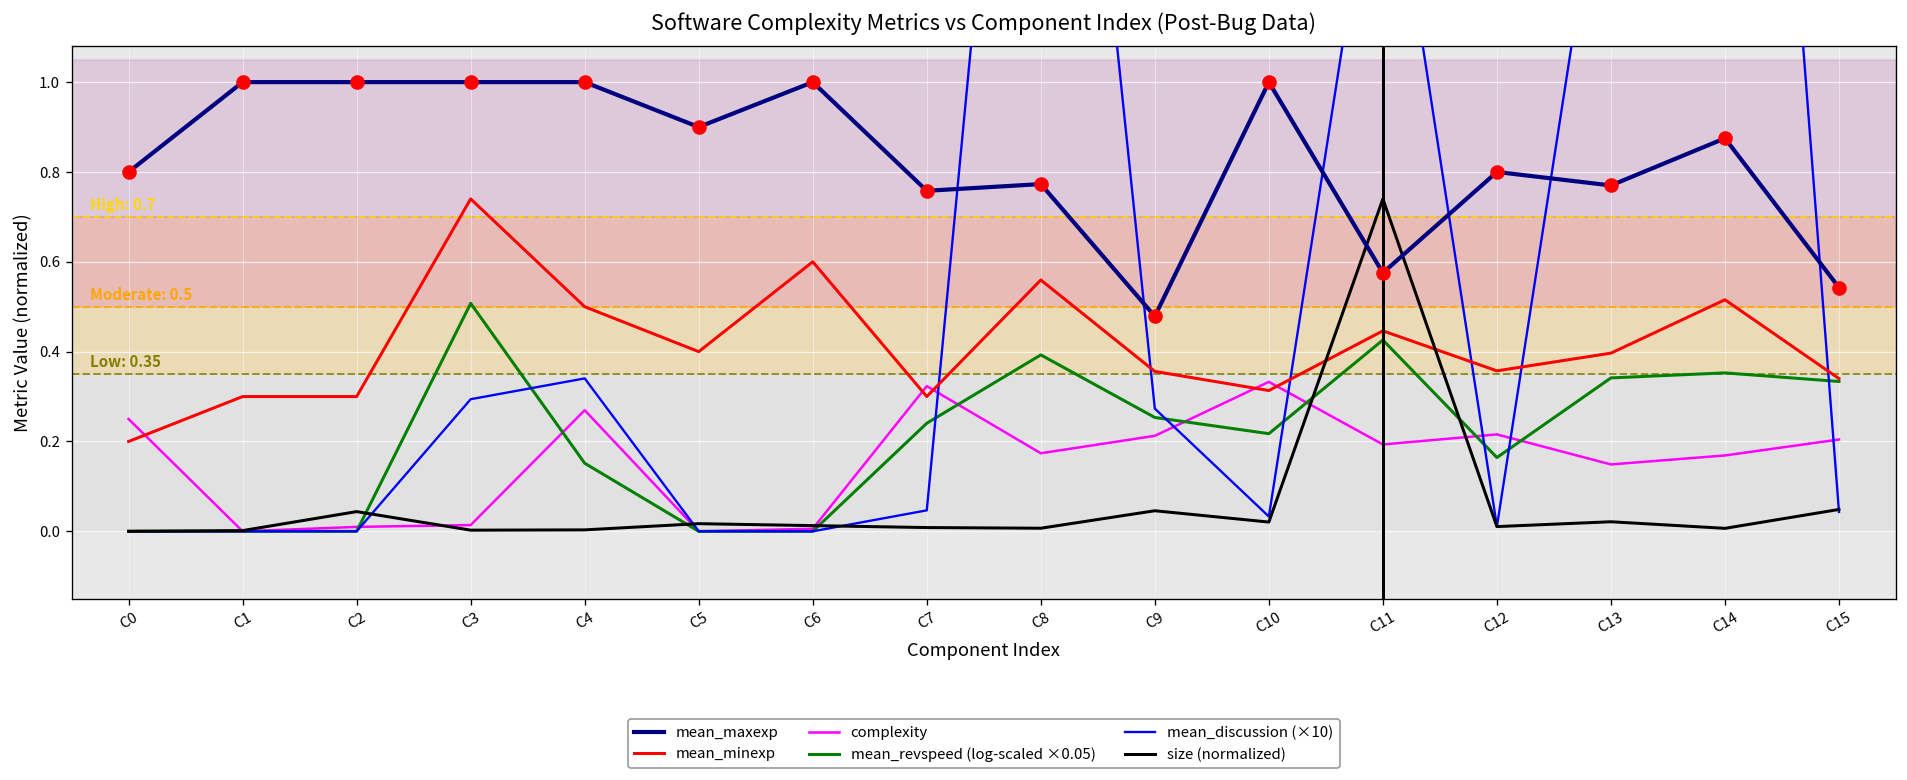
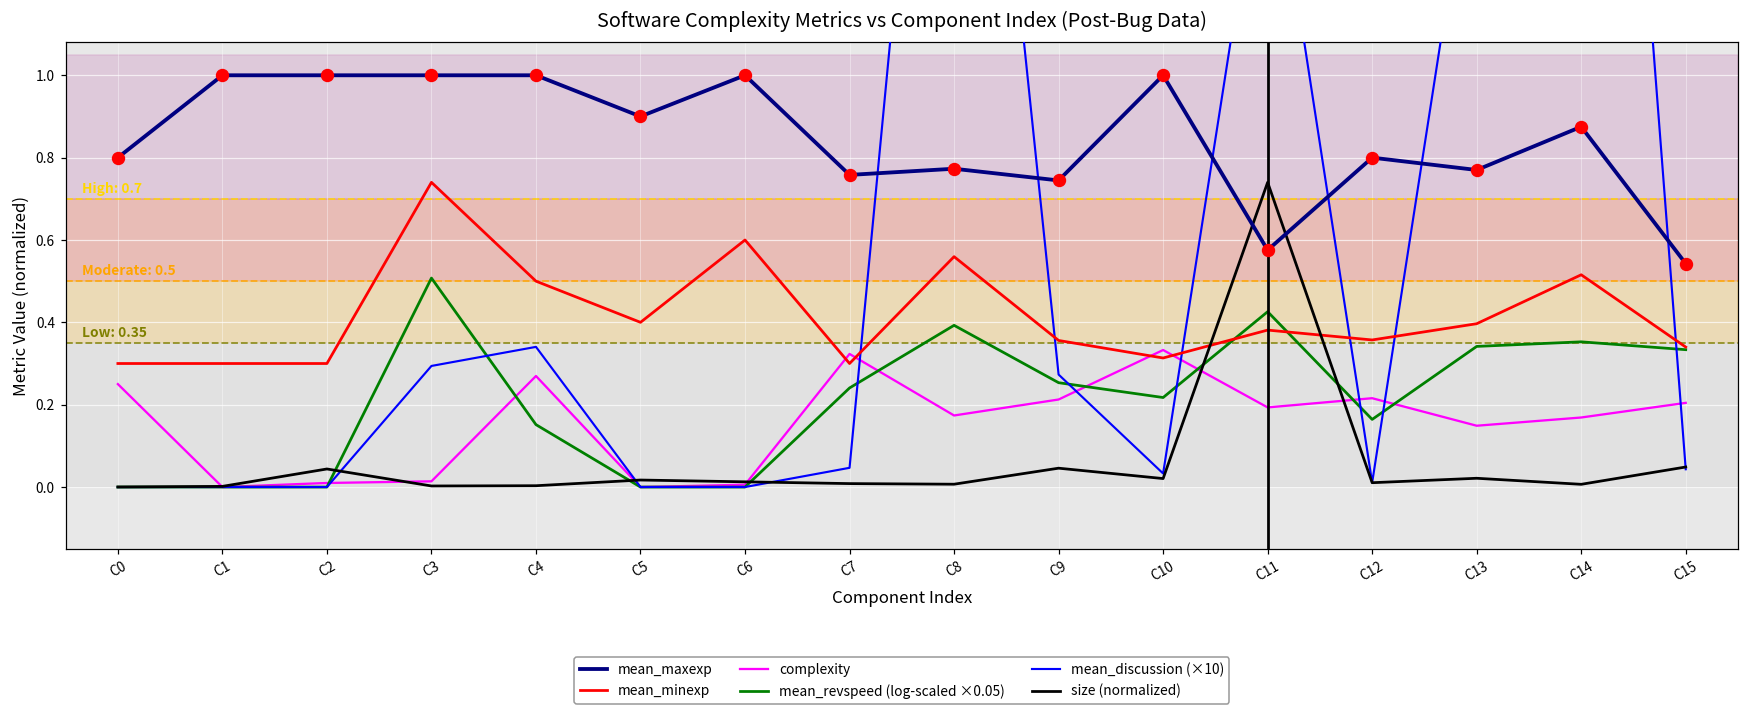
  {
    "mean_maxexp": {
      "C1": 1.00,
      "C2": 1.00,
      "C3": 1.00,
      "C4": 1.00,
      "C5": 0.90,
      "C6": 1.00,
      "C7": 0.76,
      "C8": 0.77,
-     "C9": 0.48,
+     "C9": 0.74,
      "C10": 1.00,
      "C11": 0.58,
      "C12": 0.80,
      "C13": 0.77,
      "C14": 0.88,
      "C15": 0.54
    },
    "mean_minexp": {
-     "C0": 0.2,
+     "C0": 0.3,
      "C1": 0.30,
      "C2": 0.30,
      "C3": 0.74,
      "C4": 0.50,
      "C5": 0.40,
      "C6": 0.60,
      "C7": 0.30,
      "C8": 0.56,
      "C9": 0.36,
      "C10": 0.31,
-     "C11": 0.45,
+     "C11": 0.38,
      "C12": 0.36,
      "C13": 0.40,
      "C14": 0.52
    },
    "complexity": {
      "C0": 0.25,
      "C2": 0.01,
      "C3": 0.01,
      "C4": 0.27,
      "C7": 0.32,
      "C8": 0.17,
      "C9": 0.21,
      "C10": 0.33,
      "C11": 0.19,
      "C12": 0.22,
      "C13": 0.15,
      "C14": 0.17,
      "C15": 0.20
    },
    "mean_revspeed (log-scaled ×0.05)": {
      "C3": 0.51,
      "C4": 0.15,
      "C7": 0.24,
      "C8": 0.39,
      "C9": 0.25,
      "C10": 0.22,
      "C11": 0.43,
      "C12": 0.16,
      "C13": 0.34,
      "C14": 0.35
    },
    "mean_discussion (×10)": {
      "C3": 0.29,
      "C4": 0.34,
      "C7": 0.05,
      "C9": 0.27,
      "C10": 0.03
    },
    "size (normalized)": {
      "C2": 0.04,
      "C3": 0.00,
      "C4": 0.00,
      "C5": 0.02,
      "C6": 0.01,
      "C7": 0.01,
      "C8": 0.01,
      "C9": 0.05,
      "C10": 0.02,
      "C11": 0.74,
      "C13": 0.02,
      "C14": 0.01
    }
  }
